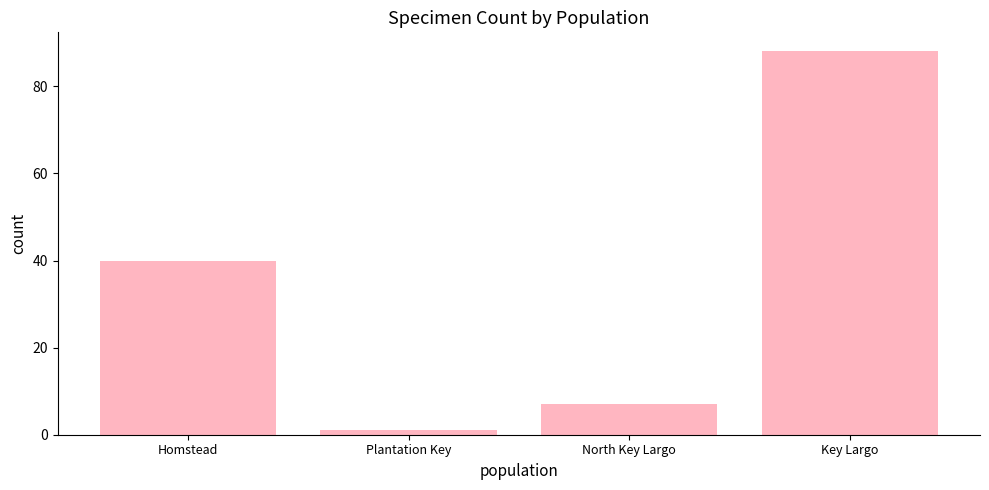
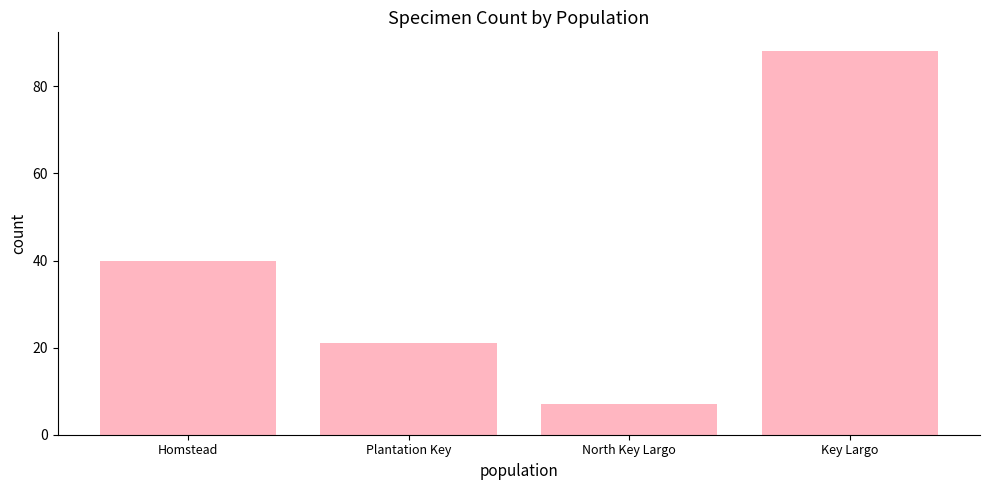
  {
    "Homstead": 40,
-   "Plantation Key": 1,
+   "Plantation Key": 21,
    "North Key Largo": 7,
    "Key Largo": 88
  }
